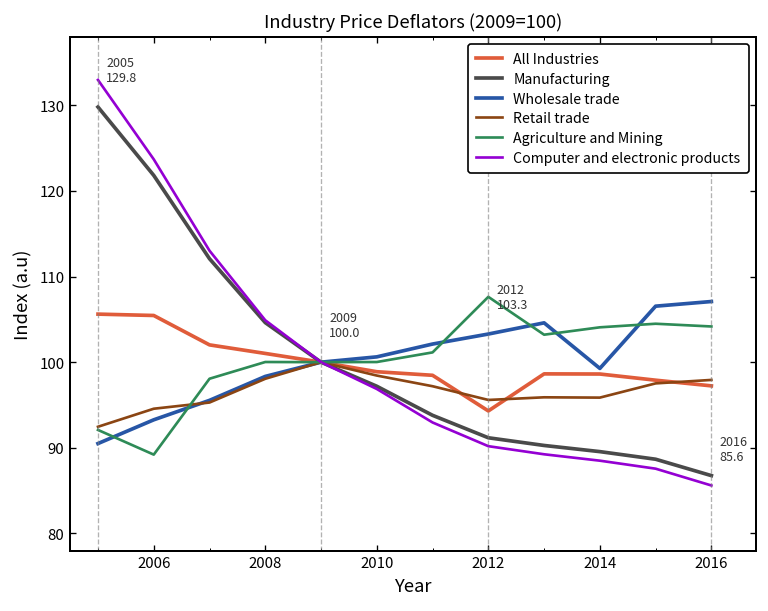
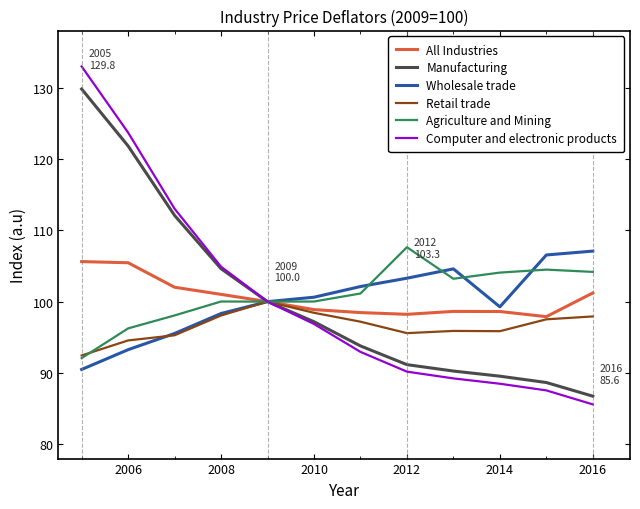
  {
    "All Industries": {
      "2006": 105,
      "2008": 101,
      "2010": 99,
-     "2012": 94,
+     "2012": 98,
      "2014": 99,
-     "2016": 97
+     "2016": 101
    },
    "Manufacturing": {
      "2006": 122,
      "2012": 91,
      "2014": 90
    },
    "Wholesale trade": {
      "2012": 103.3
    },
    "Retail trade": {
      "2006": 95,
      "2010": 98,
      "2012": 96,
      "2014": 96,
      "2016": 98
    },
    "Agriculture and Mining": {
-     "2006": 89,
+     "2006": 96,
      "2008": 100,
      "2010": 100,
      "2014": 104,
      "2016": 104
    },
    "Computer and electronic products": {
      "2016": 85.6
    }
  }
